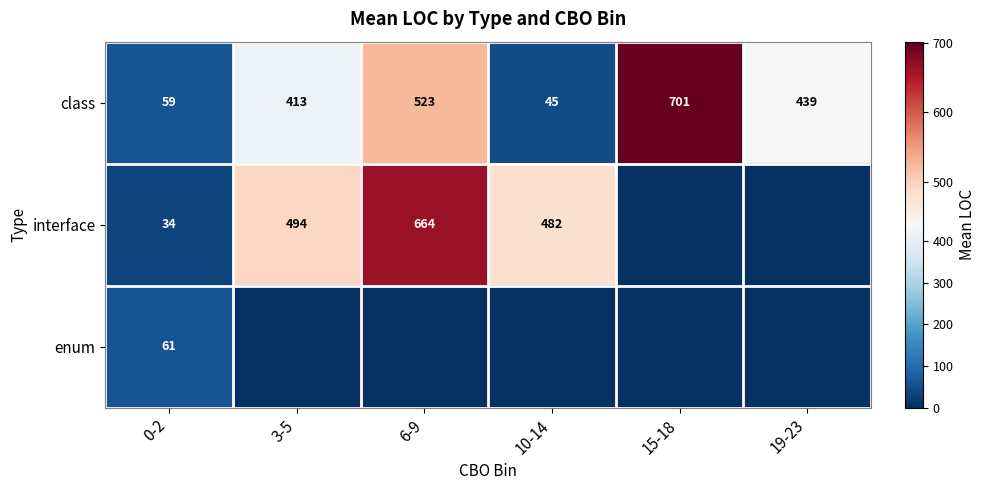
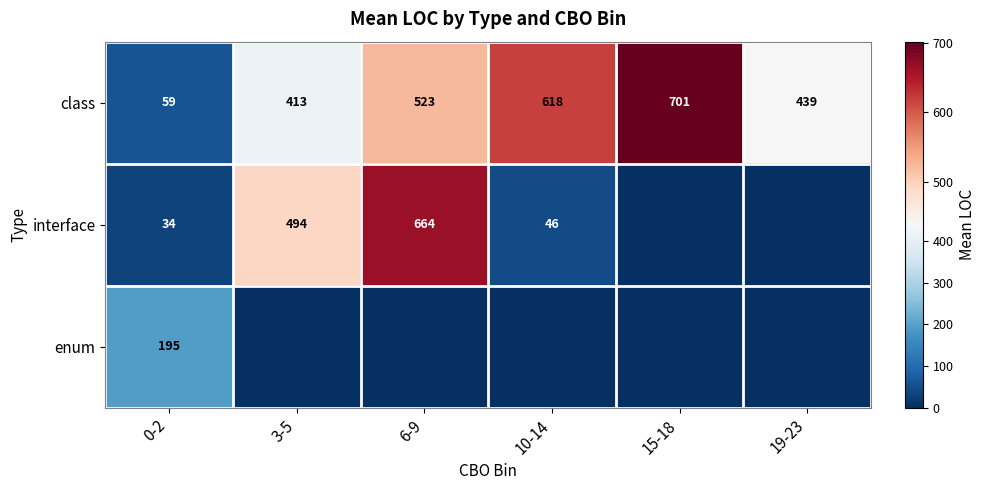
  {
    "class": {
      "0-2": 59,
      "3-5": 413,
      "6-9": 523,
-     "10-14": 45,
+     "10-14": 618,
      "15-18": 701,
      "19-23": 439
    },
    "interface": {
      "0-2": 34,
      "3-5": 494,
      "6-9": 664,
-     "10-14": 482
+     "10-14": 46
    },
    "enum": {
-     "0-2": 61
+     "0-2": 195
    }
  }
